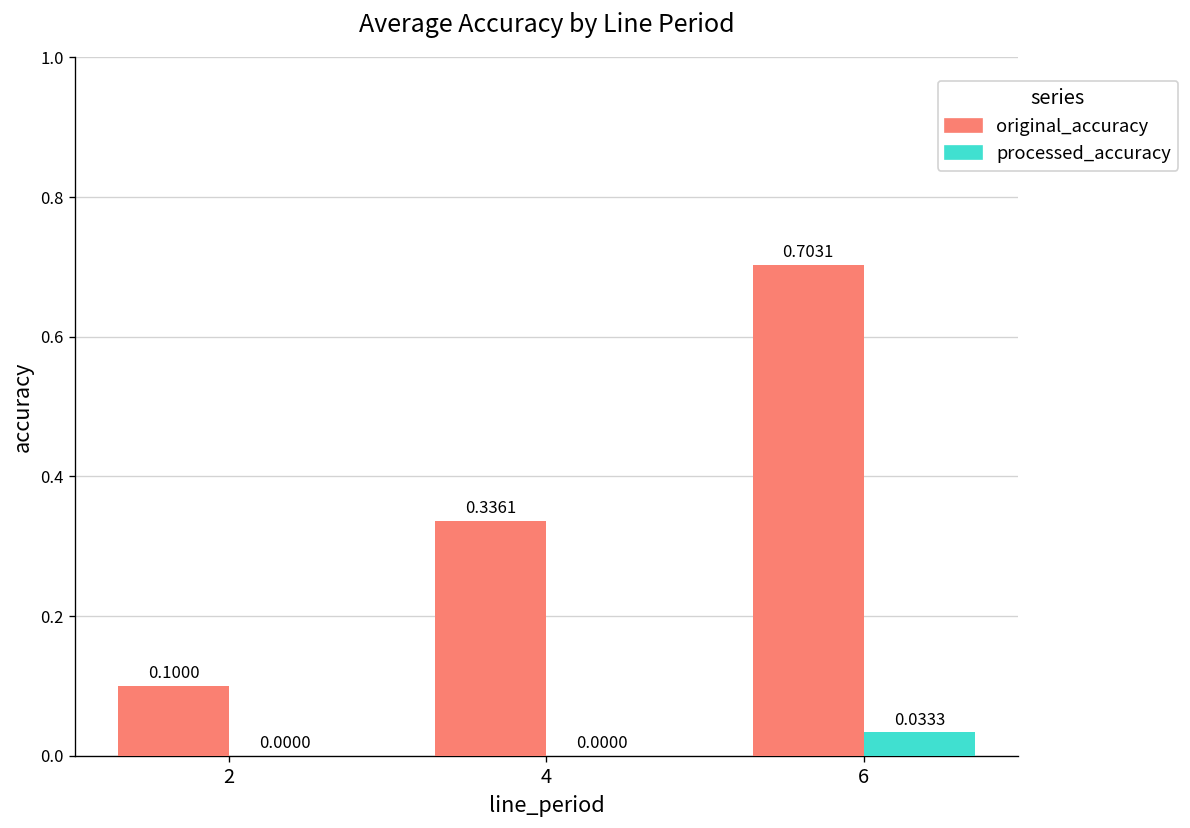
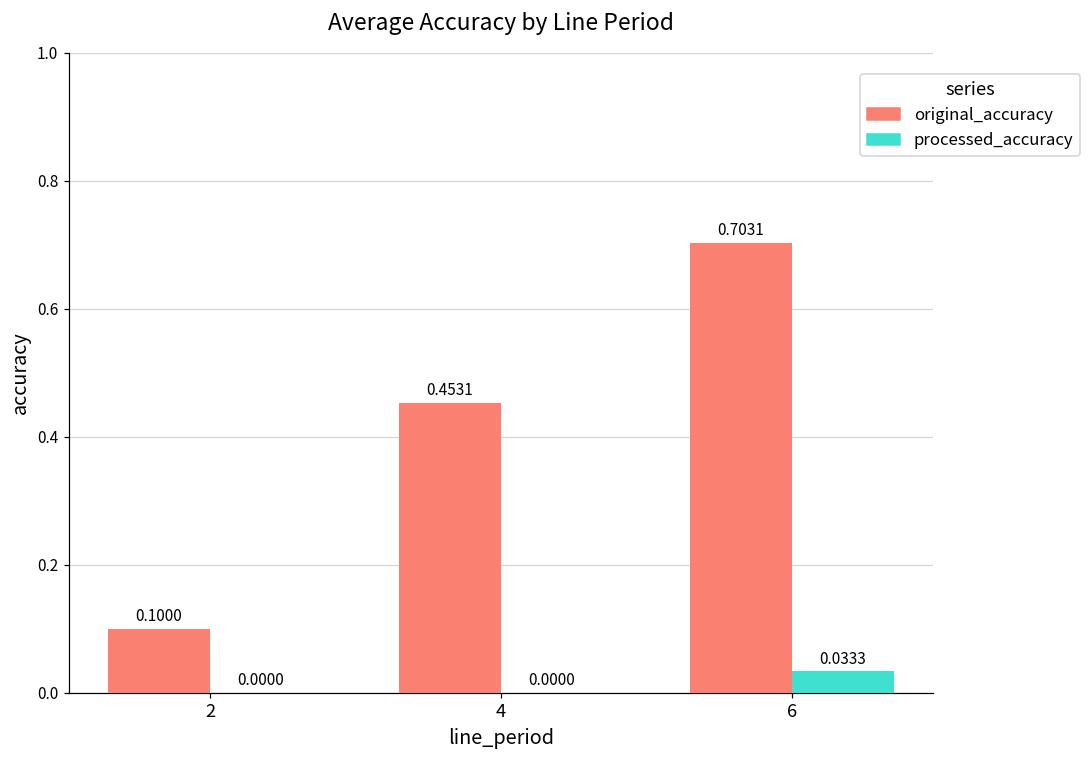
  {
    "original_accuracy": {
      "2": 0.1000,
-     "4": 0.3361,
+     "4": 0.4531,
      "6": 0.7031
    },
    "processed_accuracy": {
      "2": 0.0000,
      "4": 0.0000,
      "6": 0.0333
    }
  }
